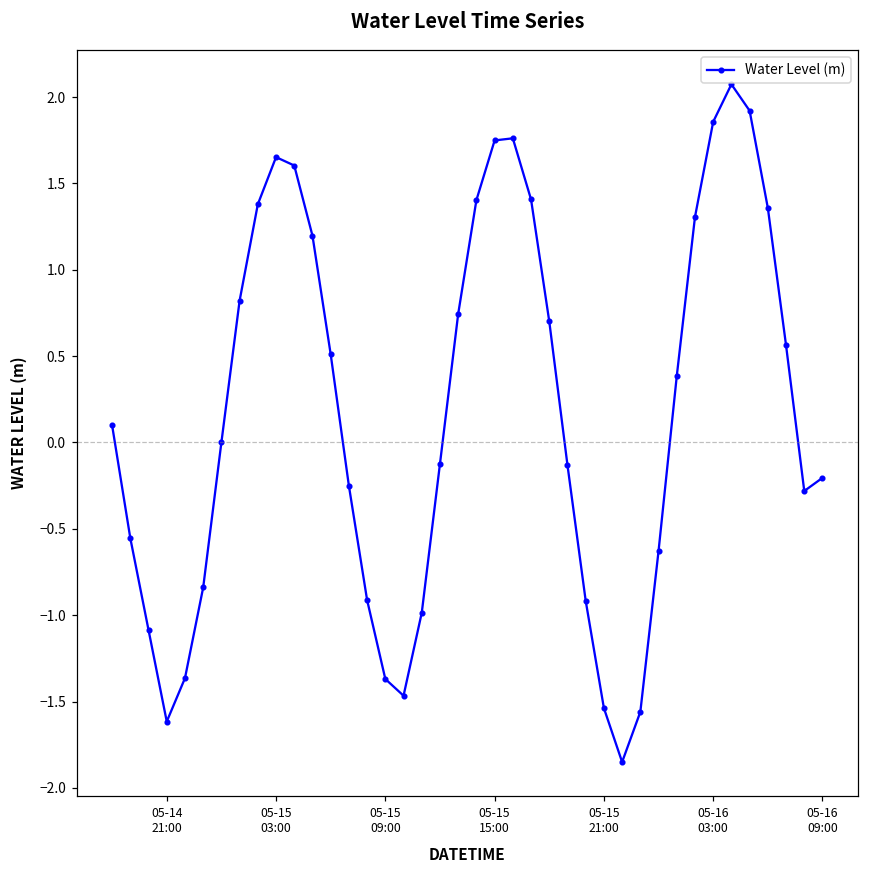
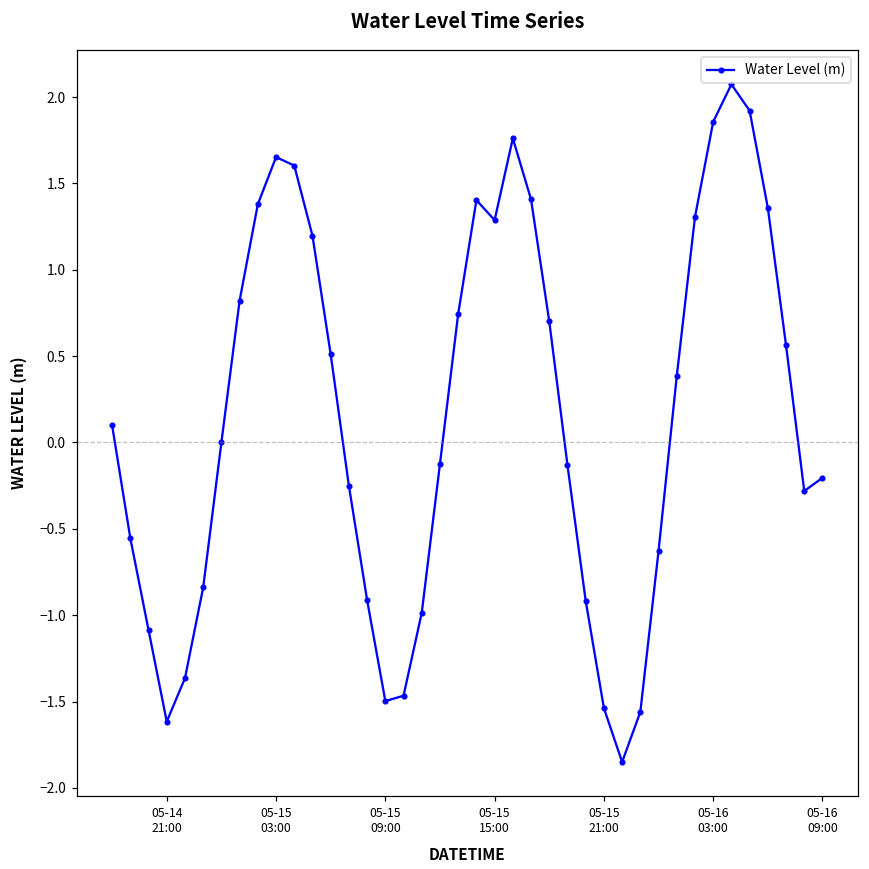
  {
    "05-14 21:00": -1.62,
    "05-15 03:00": 1.65,
-   "05-15 09:00": -1.37,
-   "05-15 15:00": 1.75,
+   "05-15 09:00": -1.50,
+   "05-15 15:00": 1.29,
    "05-15 21:00": -1.54,
    "05-16 03:00": 1.86,
    "05-16 09:00": -0.20
  }
